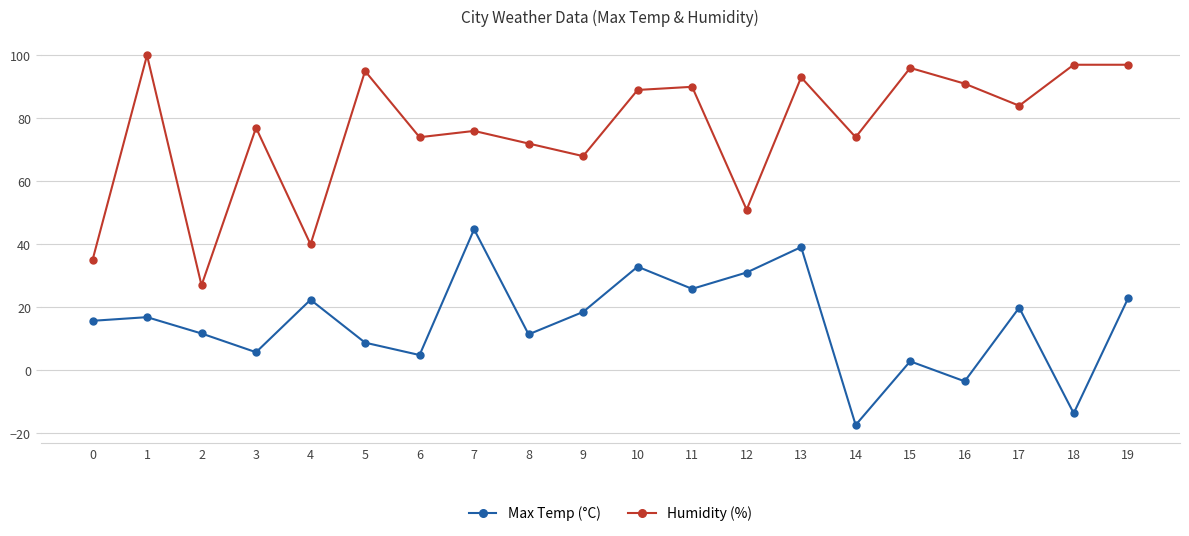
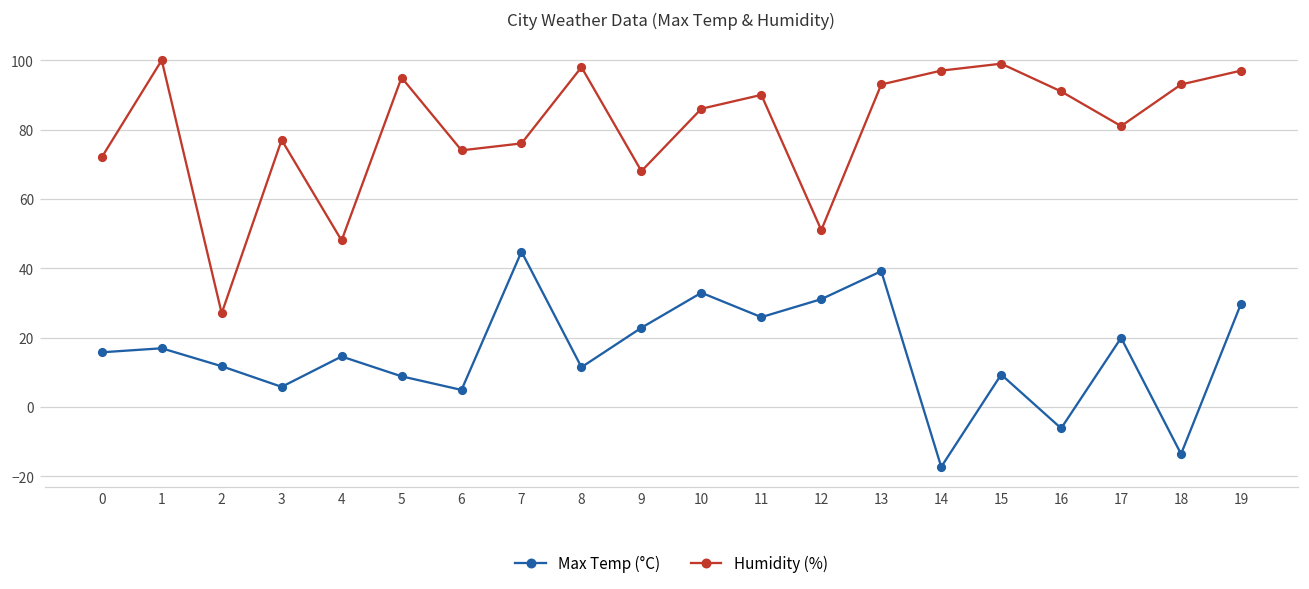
  {
    "Max Temp (°C)": {
      "0": 16,
      "1": 17,
      "2": 12,
      "3": 6,
-     "4": 22,
+     "4": 15,
      "5": 9,
      "6": 5,
      "7": 45,
      "8": 11,
-     "9": 19,
+     "9": 23,
      "10": 33,
      "11": 26,
      "12": 31,
      "13": 39,
      "14": -17,
-     "15": 3,
-     "16": -3,
+     "15": 9,
+     "16": -6,
      "17": 20,
      "18": -14,
-     "19": 23
+     "19": 30
    },
    "Humidity (%)": {
-     "0": 35,
+     "0": 72,
      "1": 100,
      "2": 27,
      "3": 77,
-     "4": 40,
+     "4": 48,
      "5": 95,
      "6": 74,
      "7": 76,
-     "8": 72,
+     "8": 98,
      "9": 68,
-     "10": 89,
+     "10": 86,
      "11": 90,
      "12": 51,
      "13": 93,
-     "14": 74,
-     "15": 96,
+     "14": 97,
+     "15": 99,
      "16": 91,
-     "17": 84,
-     "18": 97,
+     "17": 81,
+     "18": 93,
      "19": 97
    }
  }
